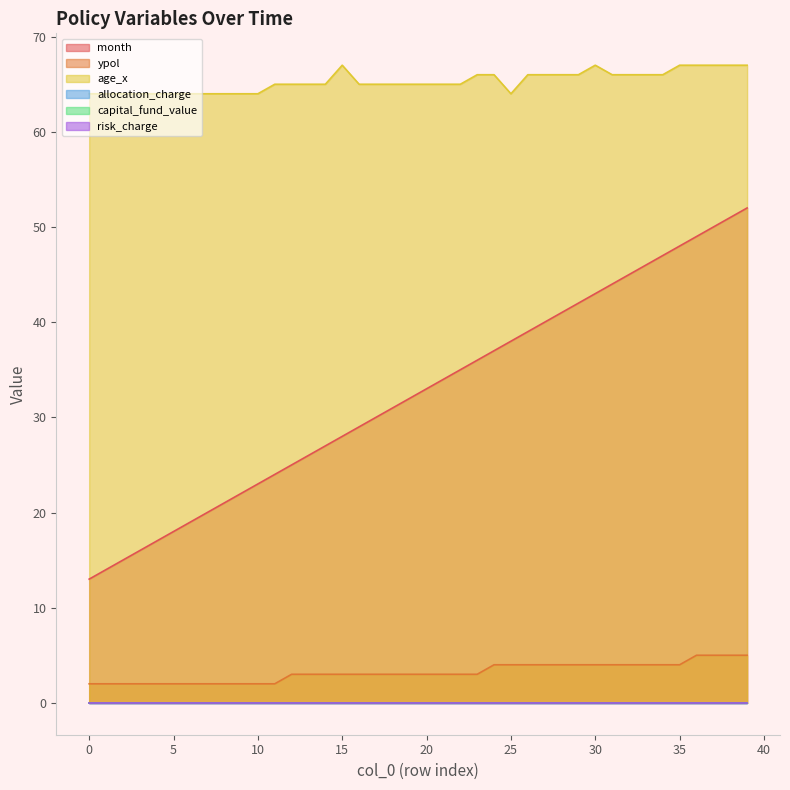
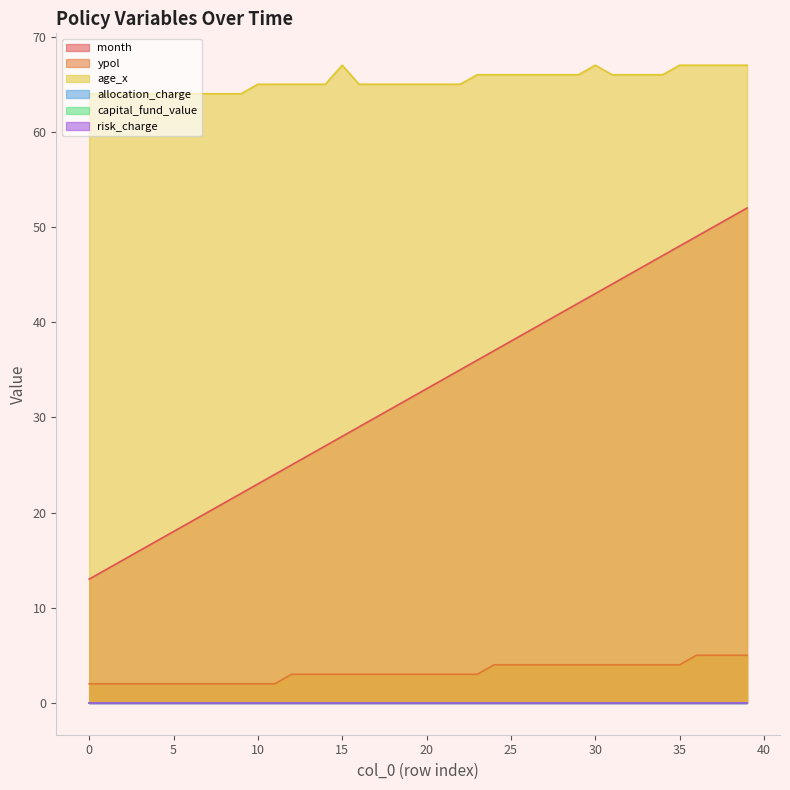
  {
    "age_x": {
-     "10": 64,
+     "10": 65,
      "15": 67,
      "20": 65,
-     "25": 64,
+     "25": 66,
      "30": 67,
      "35": 67
    },
    "risk_charge": {
      "0": 0,
      "5": 0,
      "10": 0,
      "15": 0,
      "20": 0,
      "25": 0,
      "30": 0,
      "35": 0
    }
  }
